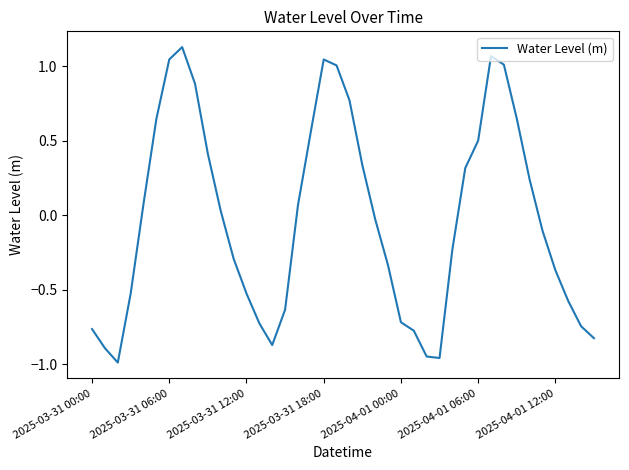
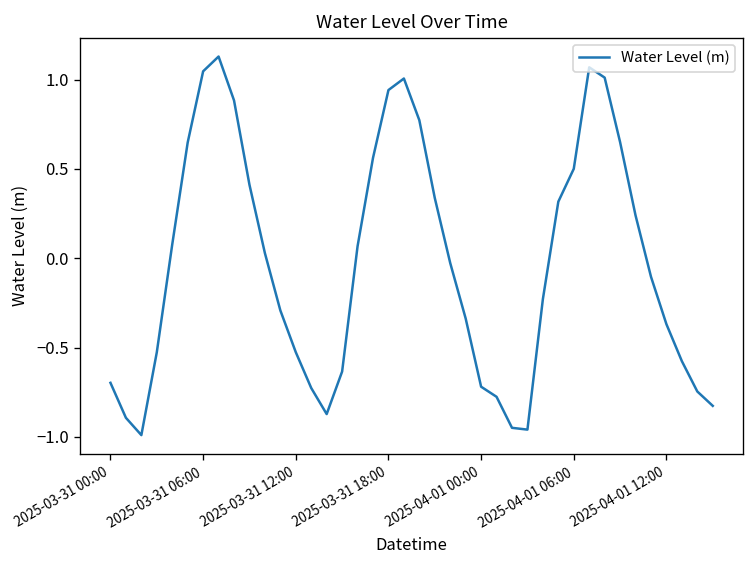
  {
-   "2025-03-31 00:00": -0.76,
+   "2025-03-31 00:00": -0.70,
    "2025-03-31 06:00": 1.05,
    "2025-03-31 12:00": -0.53,
-   "2025-03-31 18:00": 1.05,
+   "2025-03-31 18:00": 0.94,
    "2025-04-01 00:00": -0.72,
    "2025-04-01 06:00": 0.50,
    "2025-04-01 12:00": -0.37
  }
